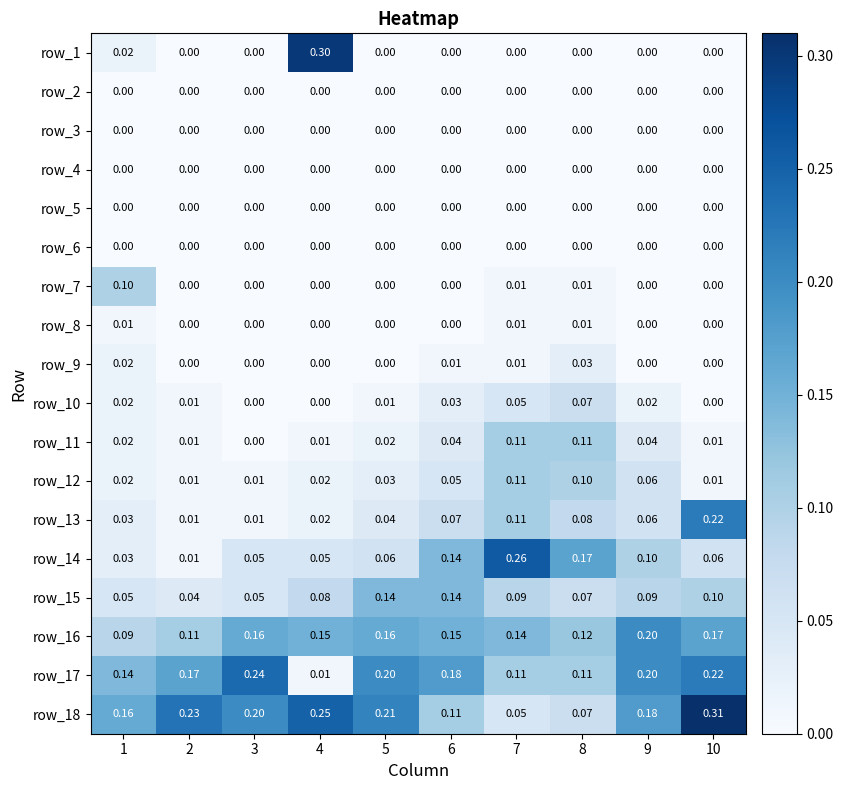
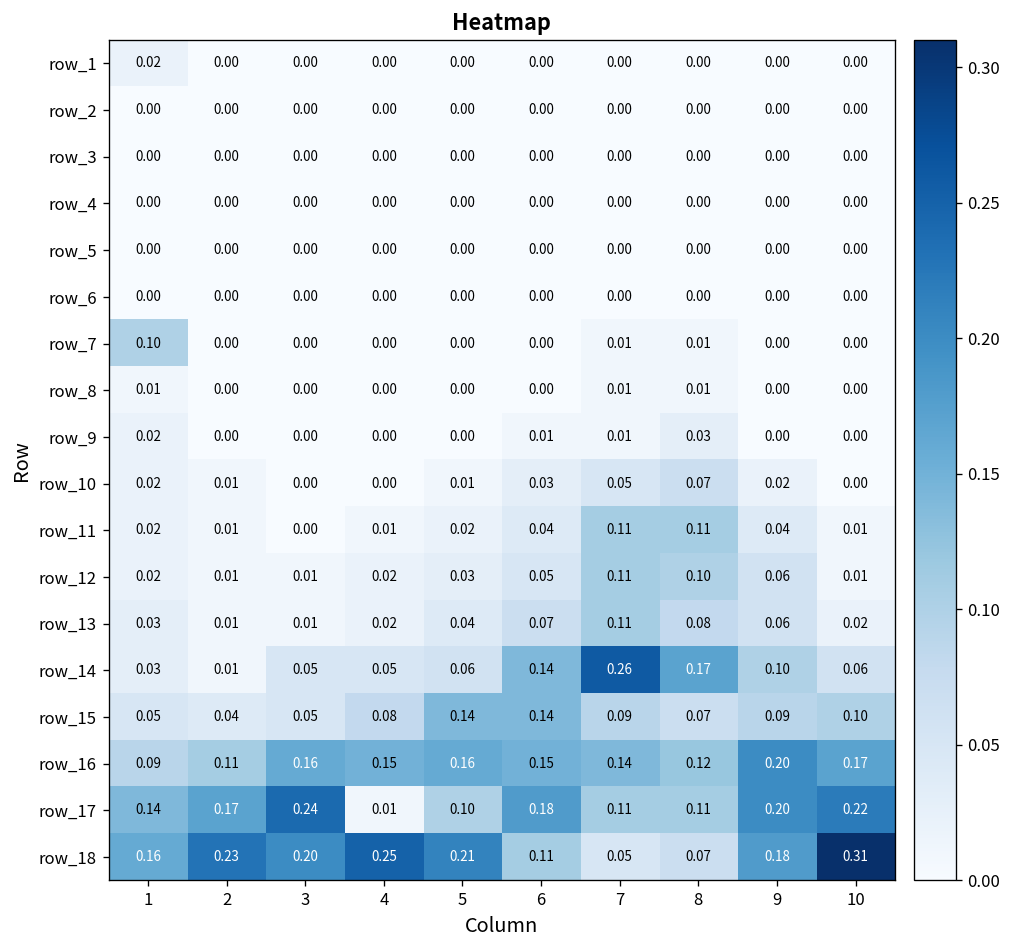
  {
    "row_1": {
      "1": 0.02,
      "2": 0.00,
      "3": 0.00,
-     "4": 0.30,
+     "4": 0.00,
      "5": 0.00,
      "6": 0.00,
      "7": 0.00,
      "8": 0.00,
      "9": 0.00,
      "10": 0.00
    },
    "row_2": {
      "1": 0.00,
      "2": 0.00,
      "3": 0.00,
      "4": 0.00,
      "5": 0.00,
      "6": 0.00,
      "7": 0.00,
      "8": 0.00,
      "9": 0.00,
      "10": 0.00
    },
    "row_3": {
      "1": 0.00,
      "2": 0.00,
      "3": 0.00,
      "4": 0.00,
      "5": 0.00,
      "6": 0.00,
      "7": 0.00,
      "8": 0.00,
      "9": 0.00,
      "10": 0.00
    },
    "row_4": {
      "1": 0.00,
      "2": 0.00,
      "3": 0.00,
      "4": 0.00,
      "5": 0.00,
      "6": 0.00,
      "7": 0.00,
      "8": 0.00,
      "9": 0.00,
      "10": 0.00
    },
    "row_5": {
      "1": 0.00,
      "2": 0.00,
      "3": 0.00,
      "4": 0.00,
      "5": 0.00,
      "6": 0.00,
      "7": 0.00,
      "8": 0.00,
      "9": 0.00,
      "10": 0.00
    },
    "row_6": {
      "1": 0.00,
      "2": 0.00,
      "3": 0.00,
      "4": 0.00,
      "5": 0.00,
      "6": 0.00,
      "7": 0.00,
      "8": 0.00,
      "9": 0.00,
      "10": 0.00
    },
    "row_7": {
      "1": 0.10,
      "2": 0.00,
      "3": 0.00,
      "4": 0.00,
      "5": 0.00,
      "6": 0.00,
      "7": 0.01,
      "8": 0.01,
      "9": 0.00,
      "10": 0.00
    },
    "row_8": {
      "1": 0.01,
      "2": 0.00,
      "3": 0.00,
      "4": 0.00,
      "5": 0.00,
      "6": 0.00,
      "7": 0.01,
      "8": 0.01,
      "9": 0.00,
      "10": 0.00
    },
    "row_9": {
      "1": 0.02,
      "2": 0.00,
      "3": 0.00,
      "4": 0.00,
      "5": 0.00,
      "6": 0.01,
      "7": 0.01,
      "8": 0.03,
      "9": 0.00,
      "10": 0.00
    },
    "row_10": {
      "1": 0.02,
      "2": 0.01,
      "3": 0.00,
      "4": 0.00,
      "5": 0.01,
      "6": 0.03,
      "7": 0.05,
      "8": 0.07,
      "9": 0.02,
      "10": 0.00
    },
    "row_11": {
      "1": 0.02,
      "2": 0.01,
      "3": 0.00,
      "4": 0.01,
      "5": 0.02,
      "6": 0.04,
      "7": 0.11,
      "8": 0.11,
      "9": 0.04,
      "10": 0.01
    },
    "row_12": {
      "1": 0.02,
      "2": 0.01,
      "3": 0.01,
      "4": 0.02,
      "5": 0.03,
      "6": 0.05,
      "7": 0.11,
      "8": 0.10,
      "9": 0.06,
      "10": 0.01
    },
    "row_13": {
      "1": 0.03,
      "2": 0.01,
      "3": 0.01,
      "4": 0.02,
      "5": 0.04,
      "6": 0.07,
      "7": 0.11,
      "8": 0.08,
      "9": 0.06,
-     "10": 0.22
+     "10": 0.02
    },
    "row_14": {
      "1": 0.03,
      "2": 0.01,
      "3": 0.05,
      "4": 0.05,
      "5": 0.06,
      "6": 0.14,
      "7": 0.26,
      "8": 0.17,
      "9": 0.10,
      "10": 0.06
    },
    "row_15": {
      "1": 0.05,
      "2": 0.04,
      "3": 0.05,
      "4": 0.08,
      "5": 0.14,
      "6": 0.14,
      "7": 0.09,
      "8": 0.07,
      "9": 0.09,
      "10": 0.10
    },
    "row_16": {
      "1": 0.09,
      "2": 0.11,
      "3": 0.16,
      "4": 0.15,
      "5": 0.16,
      "6": 0.15,
      "7": 0.14,
      "8": 0.12,
      "9": 0.20,
      "10": 0.17
    },
    "row_17": {
      "1": 0.14,
      "2": 0.17,
      "3": 0.24,
      "4": 0.01,
-     "5": 0.20,
+     "5": 0.10,
      "6": 0.18,
      "7": 0.11,
      "8": 0.11,
      "9": 0.20,
      "10": 0.22
    },
    "row_18": {
      "1": 0.16,
      "2": 0.23,
      "3": 0.20,
      "4": 0.25,
      "5": 0.21,
      "6": 0.11,
      "7": 0.05,
      "8": 0.07,
      "9": 0.18,
      "10": 0.31
    }
  }
